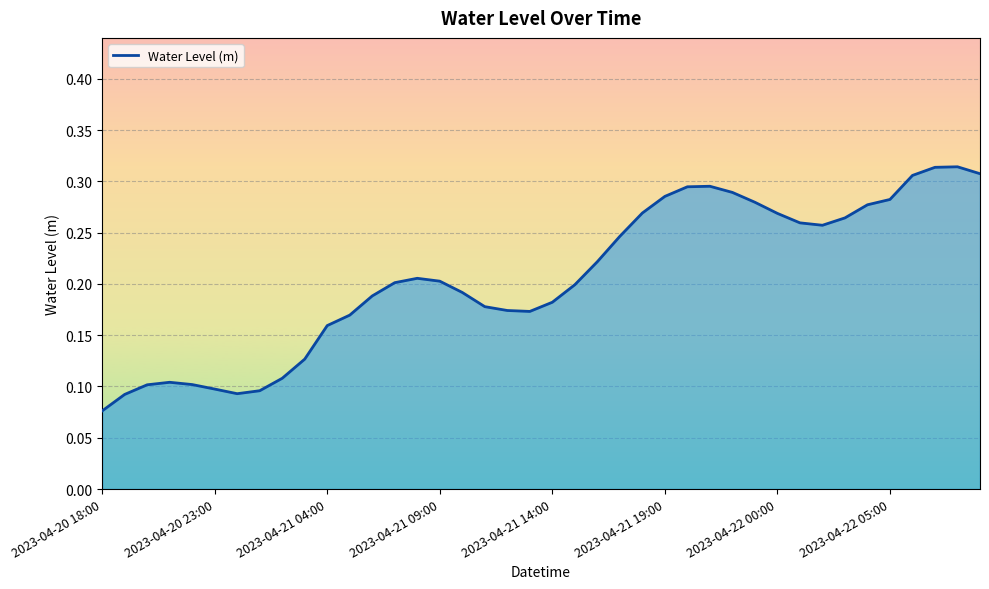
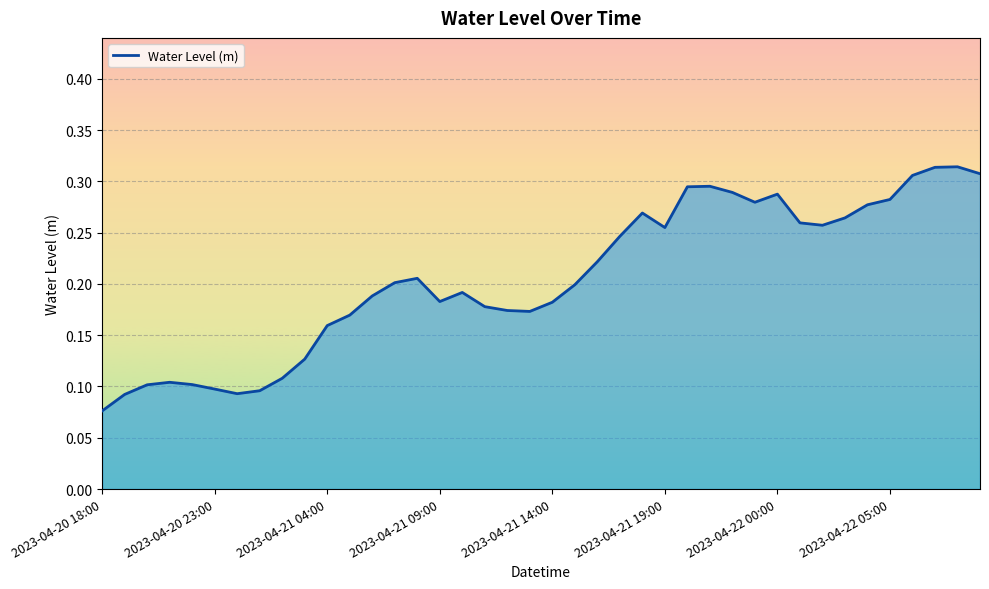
  {
    "2023-04-20 18:00": 0.076,
    "2023-04-20 23:00": 0.097,
    "2023-04-21 04:00": 0.159,
-   "2023-04-21 09:00": 0.203,
+   "2023-04-21 09:00": 0.183,
    "2023-04-21 14:00": 0.182,
-   "2023-04-21 19:00": 0.285,
-   "2023-04-22 00:00": 0.269,
+   "2023-04-21 19:00": 0.255,
+   "2023-04-22 00:00": 0.288,
    "2023-04-22 05:00": 0.282
  }
